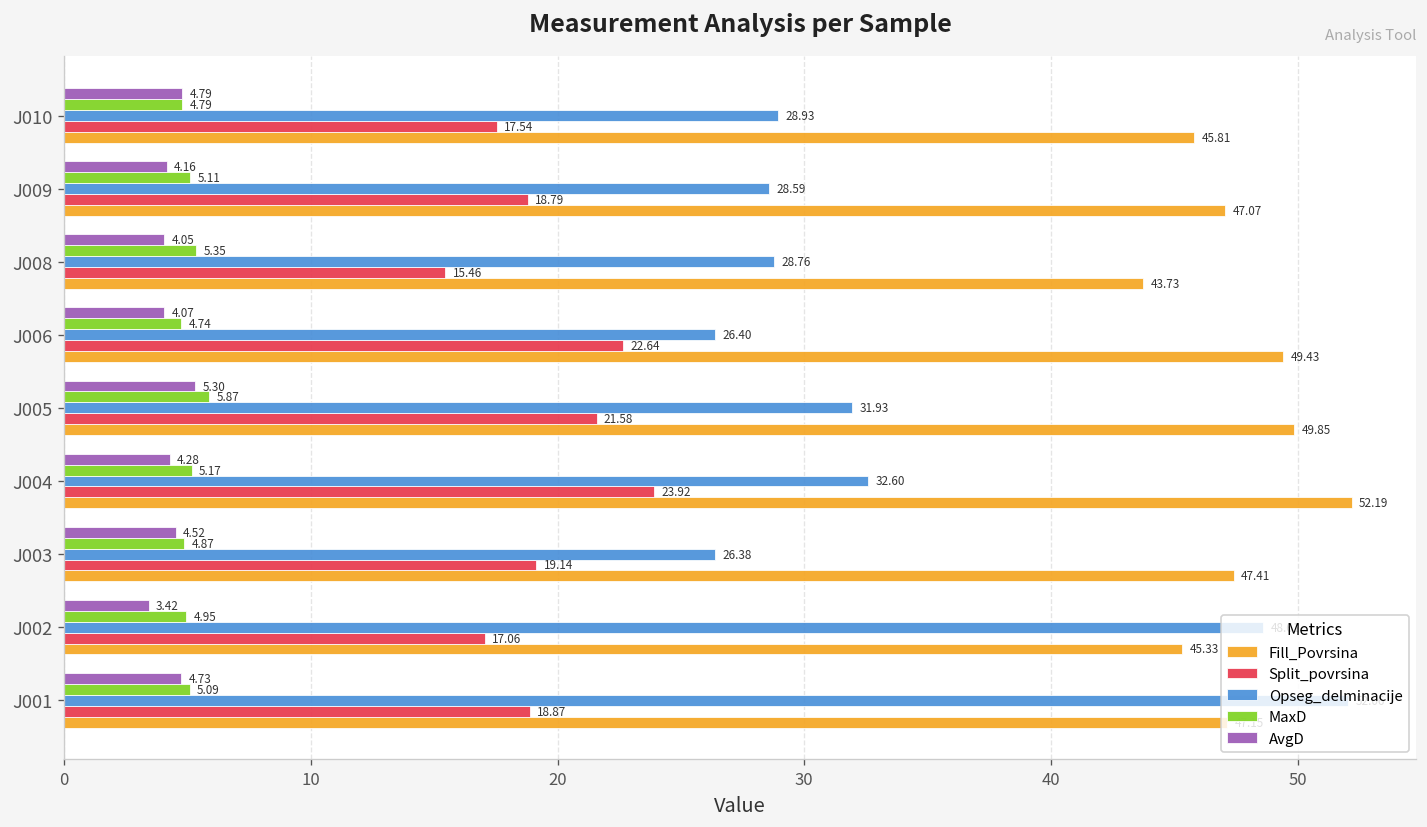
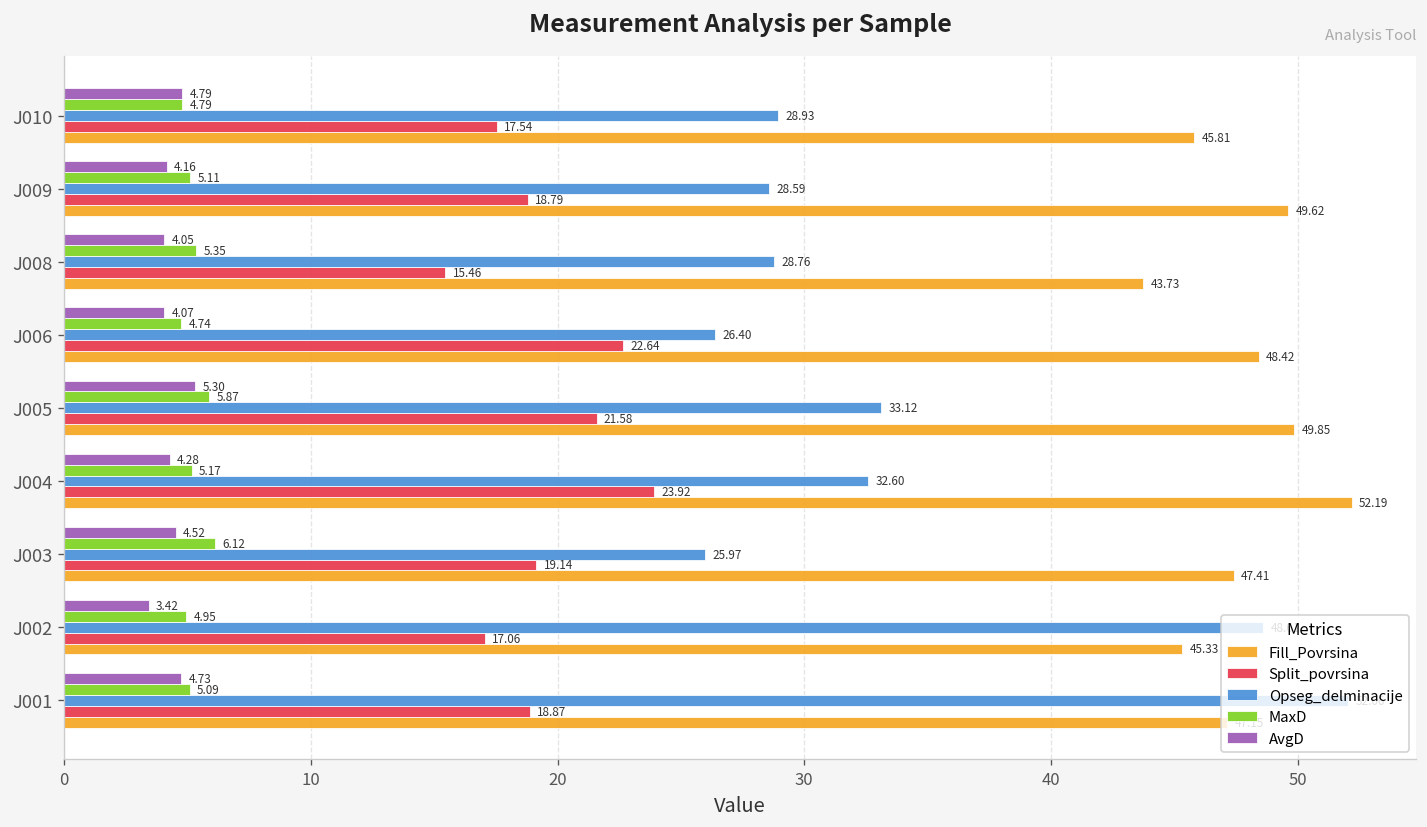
  {
    "Fill_Povrsina": {
      "J010": 45.81,
-     "J009": 47.07,
+     "J009": 49.62,
      "J008": 43.73,
-     "J006": 49.43,
+     "J006": 48.42,
      "J005": 49.85,
      "J004": 52.19,
      "J003": 47.41,
      "J002": 45.33
    },
    "Split_povrsina": {
      "J010": 17.54,
      "J009": 18.79,
      "J008": 15.46,
      "J006": 22.64,
      "J005": 21.58,
      "J004": 23.92,
      "J003": 19.14,
      "J002": 17.06,
      "J001": 18.87
    },
    "Opseg_delminacije": {
      "J010": 28.93,
      "J009": 28.59,
      "J008": 28.76,
      "J006": 26.40,
-     "J005": 31.93,
+     "J005": 33.12,
      "J004": 32.60,
-     "J003": 26.38
+     "J003": 25.97
    },
    "MaxD": {
      "J010": 4.79,
      "J009": 5.11,
      "J008": 5.35,
      "J006": 4.74,
      "J005": 5.87,
      "J004": 5.17,
-     "J003": 4.87,
+     "J003": 6.12,
      "J002": 4.95,
      "J001": 5.09
    },
    "AvgD": {
      "J010": 4.79,
      "J009": 4.16,
      "J008": 4.05,
      "J006": 4.07,
      "J005": 5.30,
      "J004": 4.28,
      "J003": 4.52,
      "J002": 3.42,
      "J001": 4.73
    }
  }
